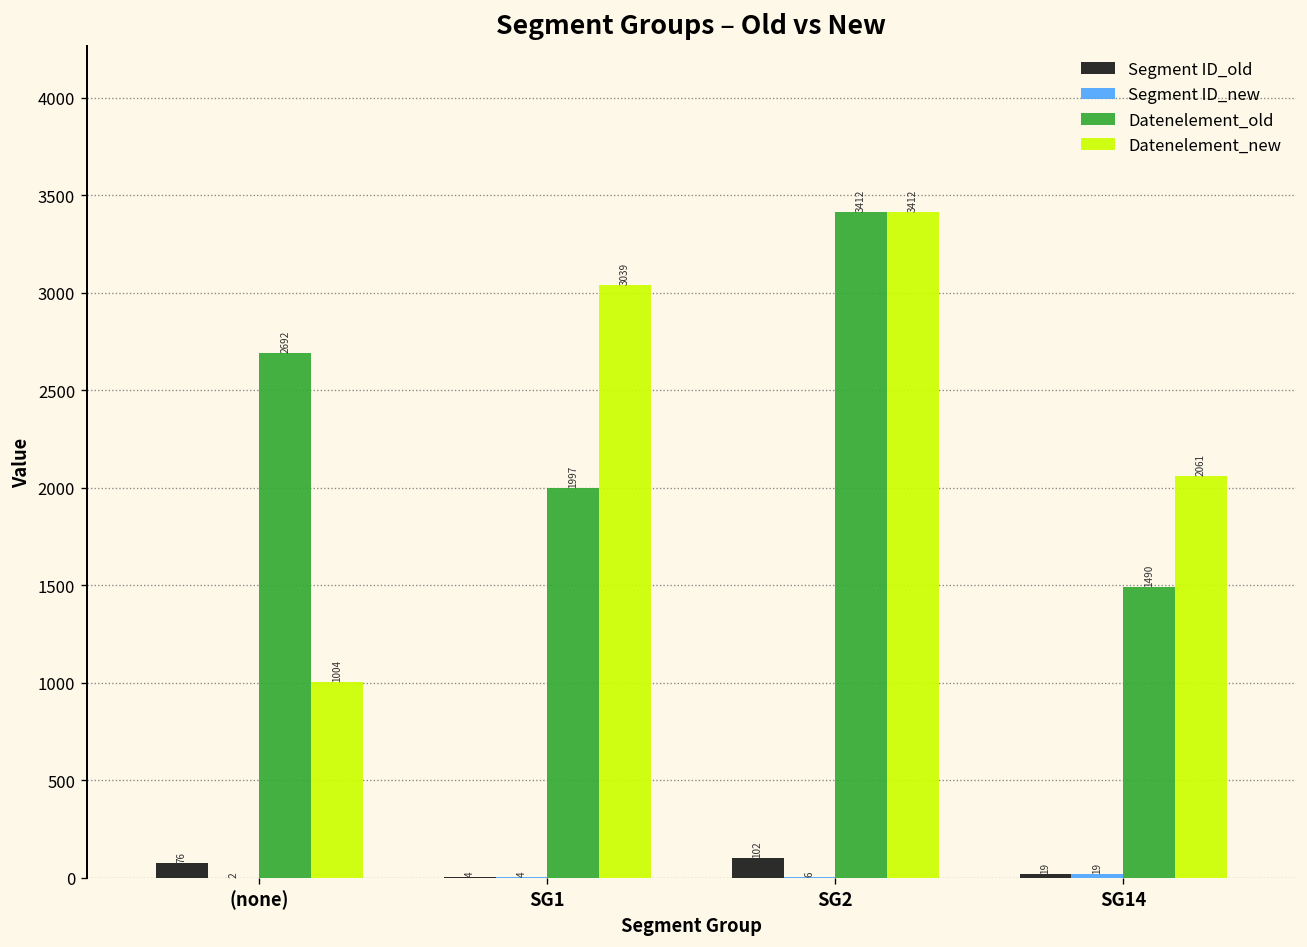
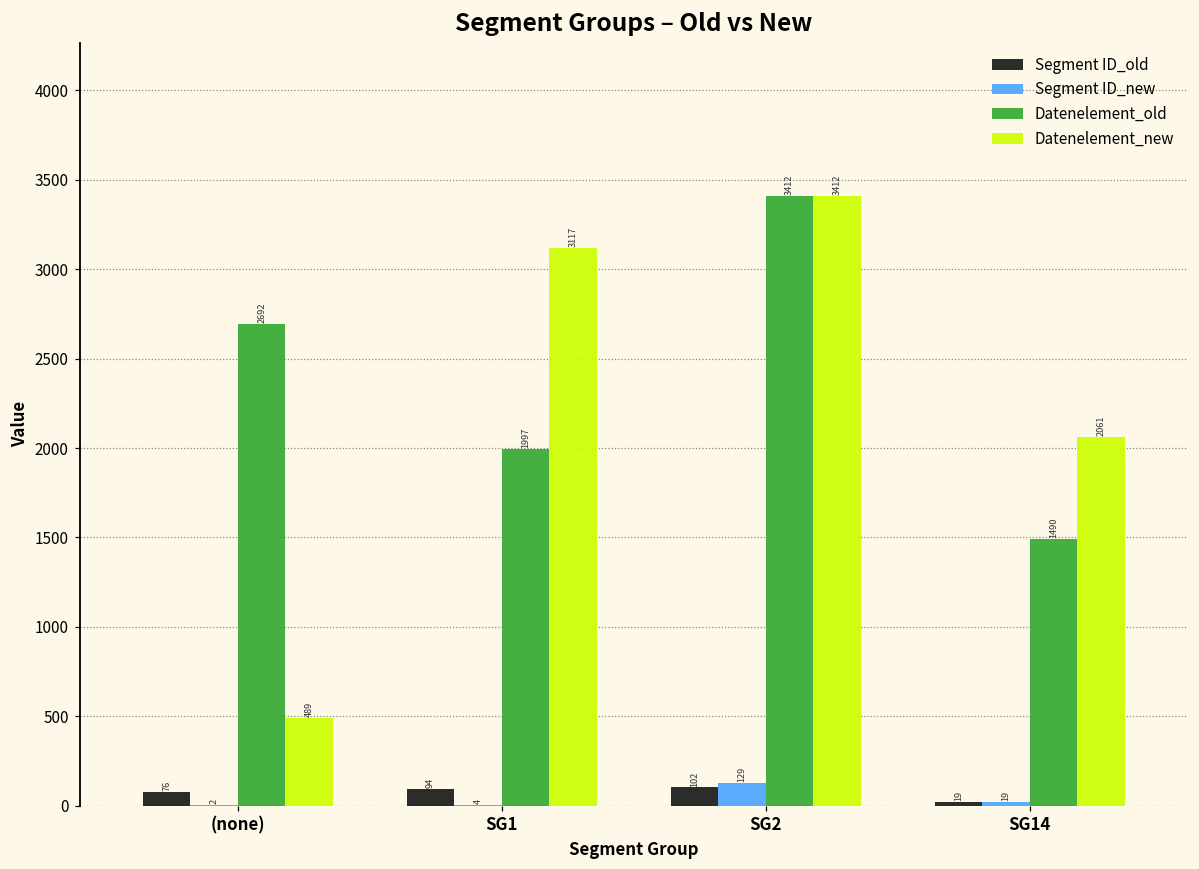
  {
    "Segment ID_old": {
      "(none)": 76,
-     "SG1": 4,
+     "SG1": 94,
      "SG2": 102,
      "SG14": 19
    },
    "Segment ID_new": {
      "(none)": 2,
      "SG1": 4,
-     "SG2": 6,
+     "SG2": 129,
      "SG14": 19
    },
    "Datenelement_old": {
      "(none)": 2692,
      "SG1": 1997,
      "SG2": 3412,
      "SG14": 1490
    },
    "Datenelement_new": {
-     "(none)": 1004,
-     "SG1": 3039,
+     "(none)": 489,
+     "SG1": 3117,
      "SG2": 3412,
      "SG14": 2061
    }
  }
